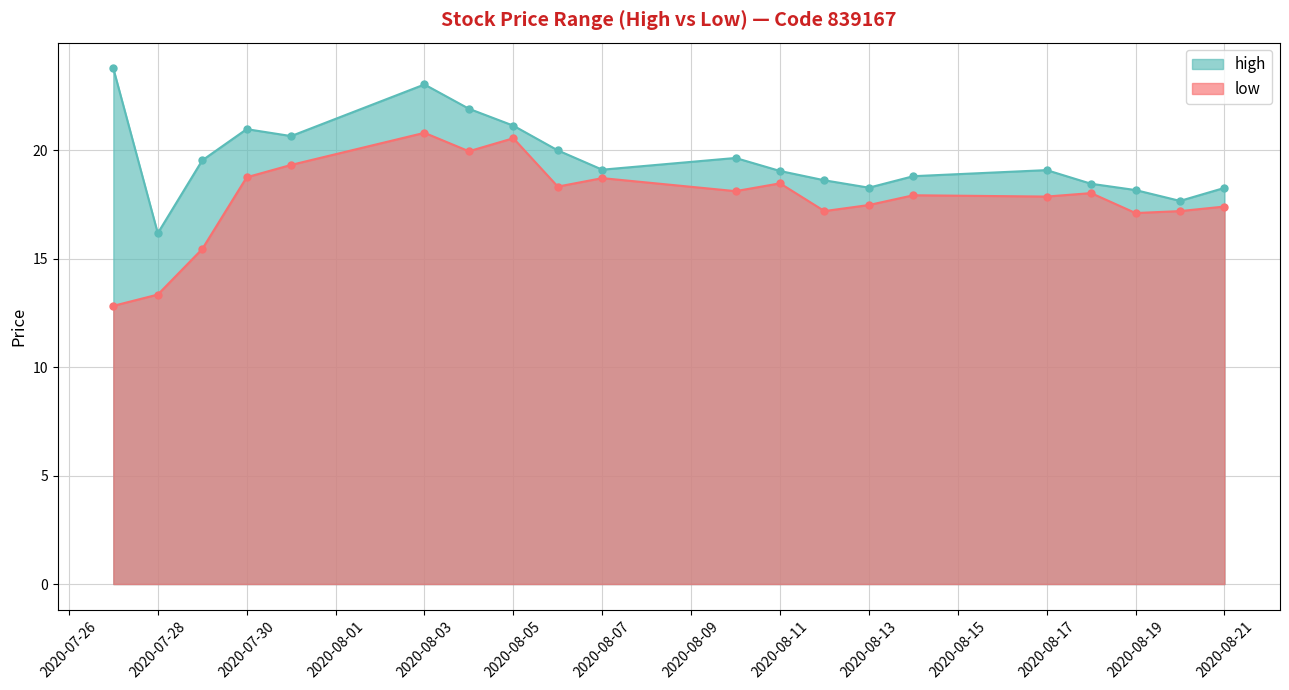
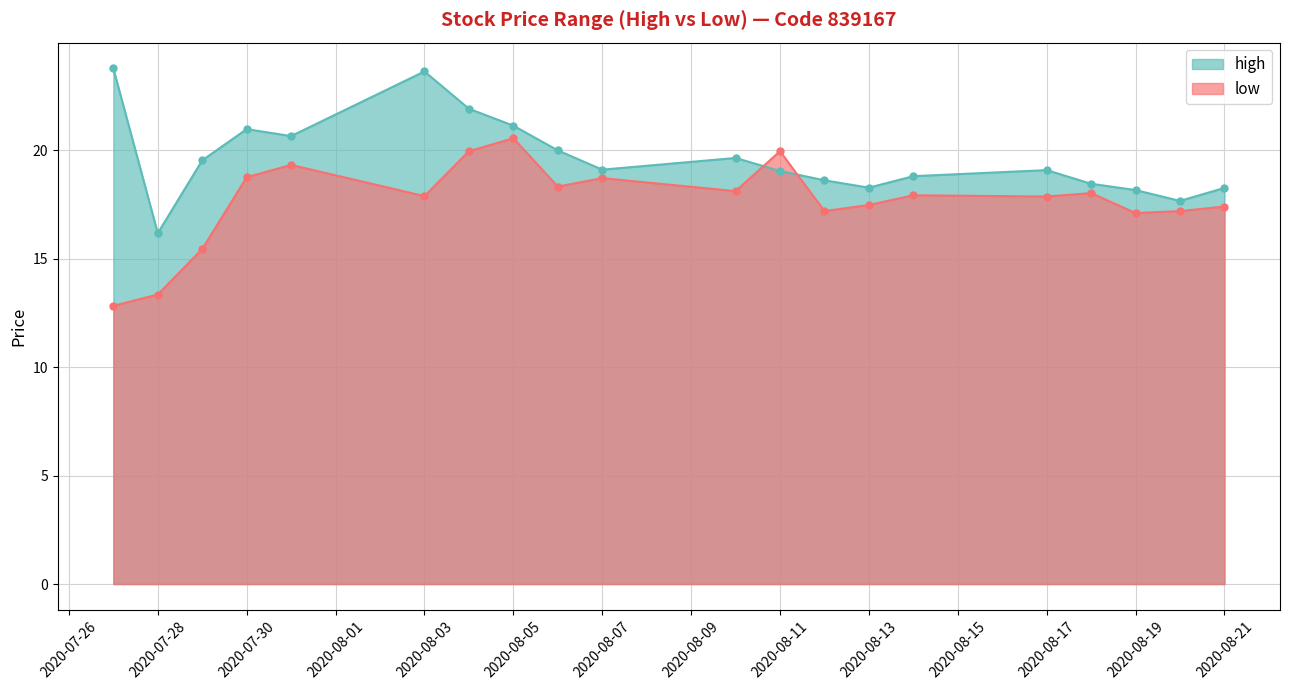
  {
    "high": {
      "2020-07-28": 16.2,
      "2020-07-30": 21.0,
-     "2020-08-03": 23.0,
+     "2020-08-03": 23.6,
      "2020-08-05": 21.1,
      "2020-08-07": 19.1,
      "2020-08-11": 19.1,
      "2020-08-13": 18.3,
      "2020-08-17": 19.1,
      "2020-08-19": 18.2,
      "2020-08-21": 18.3
    },
    "low": {
      "2020-07-28": 13.4,
      "2020-07-30": 18.8,
-     "2020-08-03": 20.8,
+     "2020-08-03": 17.9,
      "2020-08-05": 20.6,
      "2020-08-07": 18.7,
-     "2020-08-11": 18.5,
+     "2020-08-11": 20.0,
      "2020-08-13": 17.5,
      "2020-08-17": 17.9,
      "2020-08-19": 17.1,
      "2020-08-21": 17.4
    }
  }
